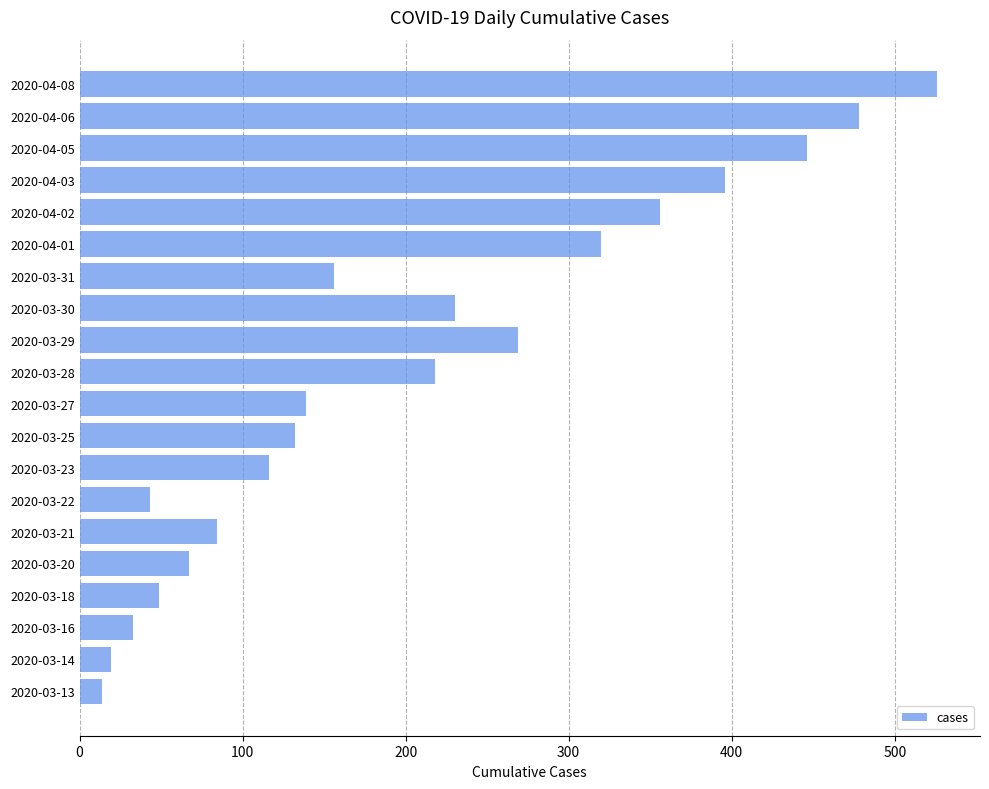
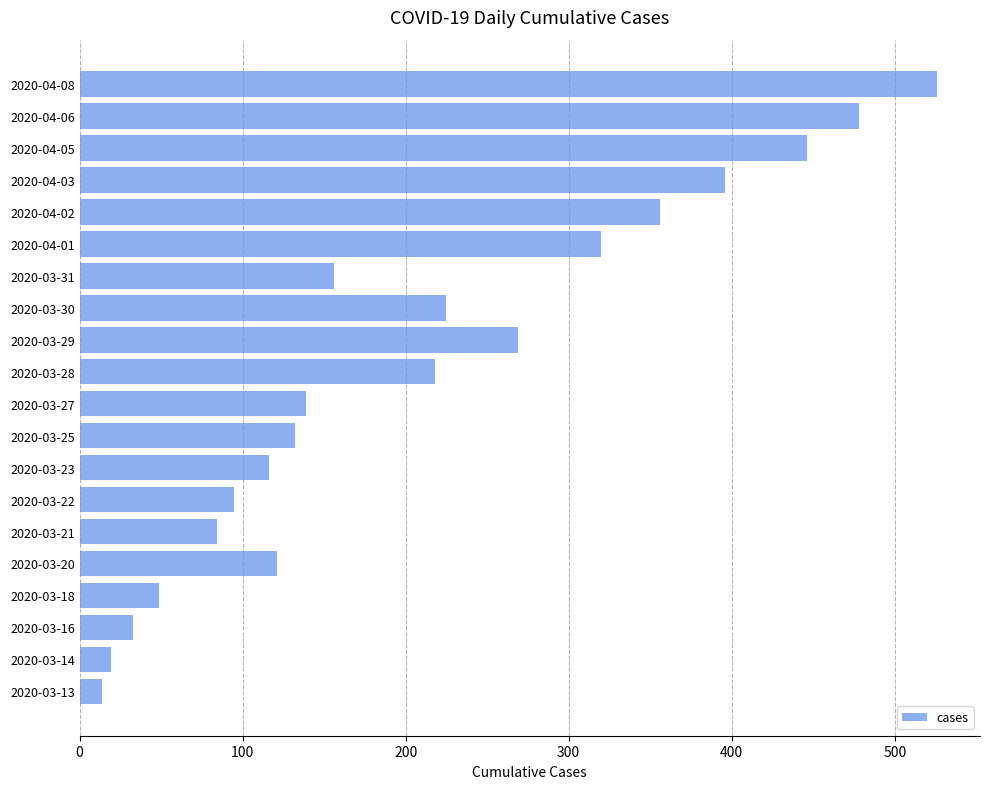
  {
    "2020-04-08": 526,
    "2020-04-06": 478,
    "2020-04-05": 446,
    "2020-04-03": 396,
    "2020-04-02": 356,
    "2020-04-01": 320,
    "2020-03-31": 156,
-   "2020-03-30": 230,
+   "2020-03-30": 225,
    "2020-03-29": 269,
    "2020-03-28": 218,
    "2020-03-27": 139,
    "2020-03-25": 132,
    "2020-03-23": 116,
-   "2020-03-22": 43,
+   "2020-03-22": 95,
    "2020-03-21": 84,
-   "2020-03-20": 67,
+   "2020-03-20": 121,
    "2020-03-18": 49,
    "2020-03-16": 33,
    "2020-03-14": 19,
    "2020-03-13": 14
  }
